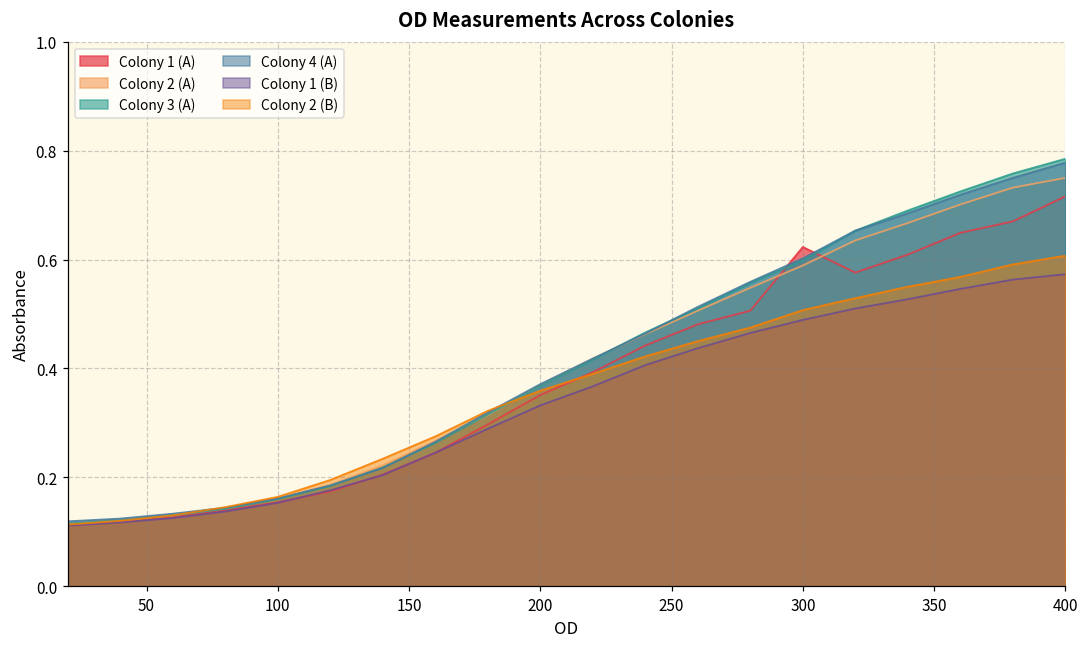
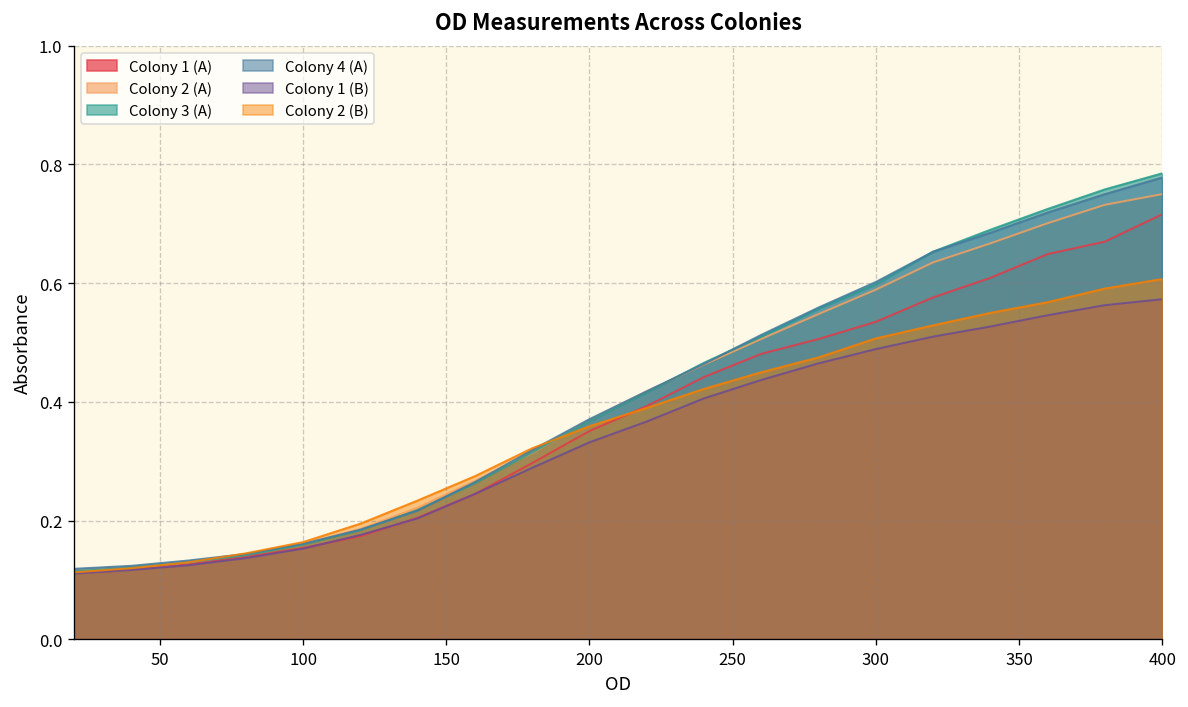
  {
    "Colony 1 (A)": {
      "200": 0.35,
-     "300": 0.62,
+     "300": 0.54,
      "400": 0.72
    }
  }
